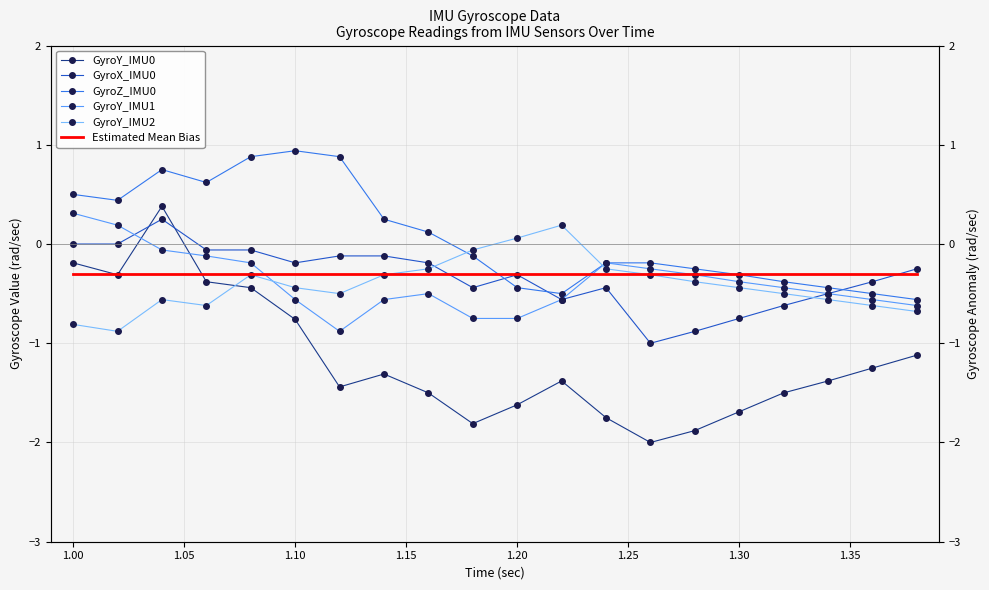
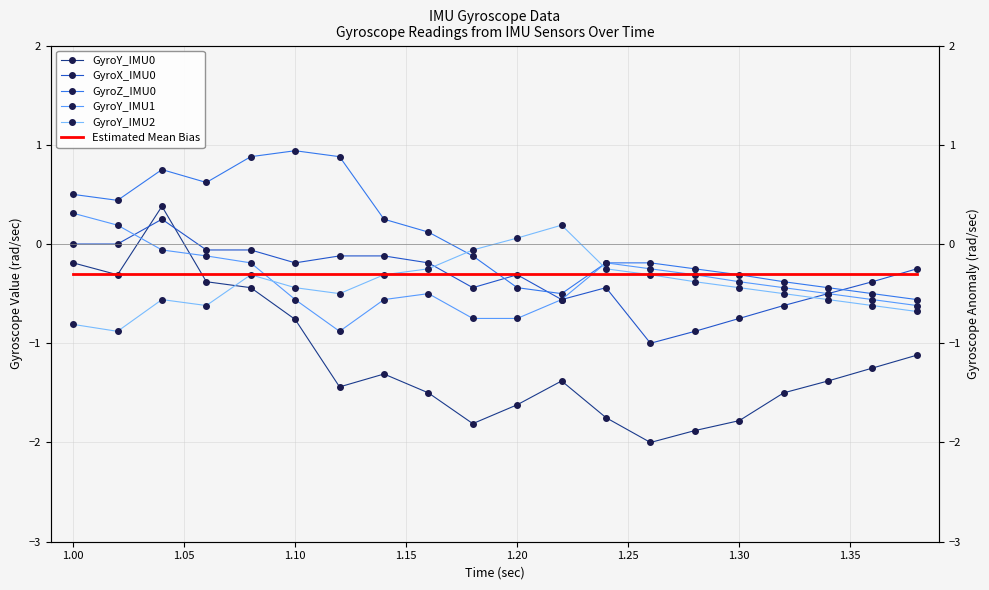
  {
    "GyroY_IMU0": {
      "1.00": -0.2,
      "1.10": -0.8,
      "1.20": -1.6,
-     "1.30": -1.7
+     "1.30": -1.8
    },
    "Estimated Mean Bias": {
      "1.00": -0.3,
      "1.10": -0.3
    }
  }
